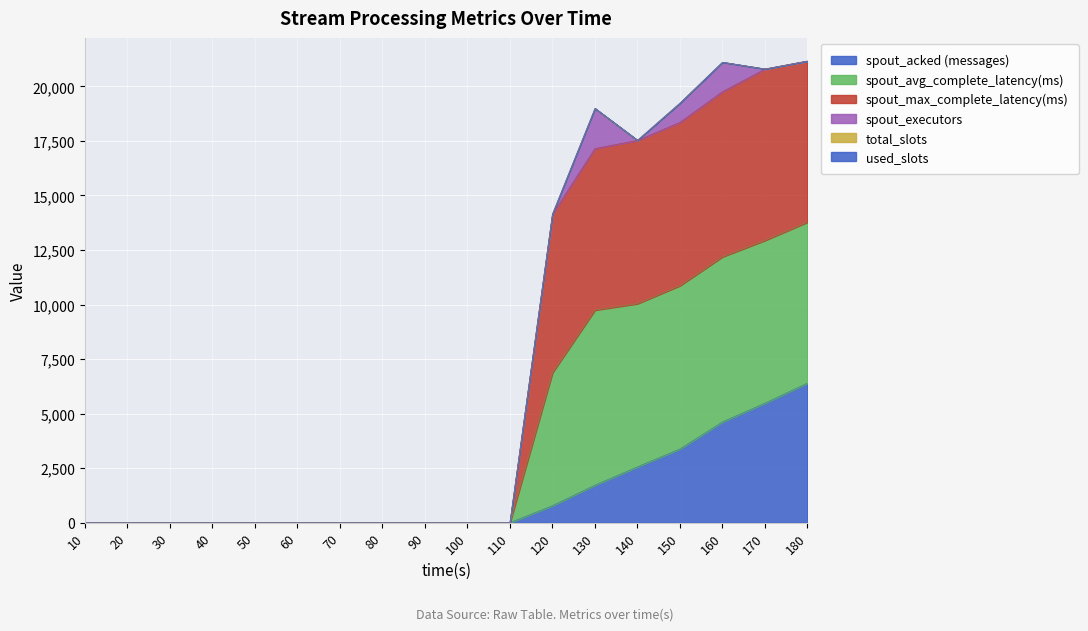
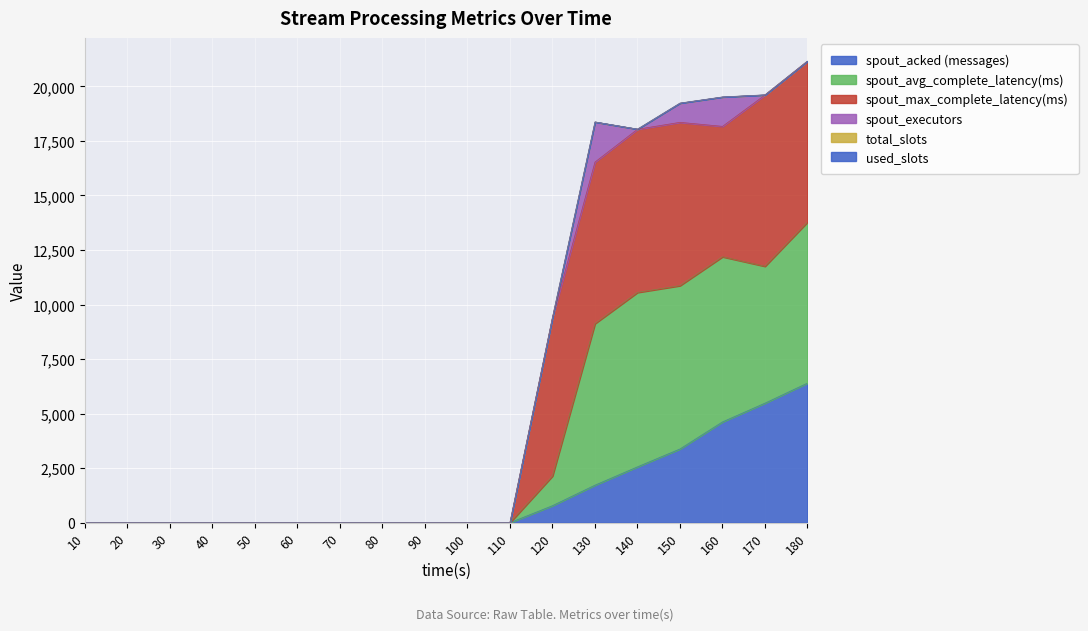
  {
    "spout_avg_complete_latency(ms)": {
-     "120": "6,100",
-     "130": "8,000",
-     "140": "7,500",
+     "120": "1,400",
+     "130": "7,400",
+     "140": "8,000",
      "150": "7,500",
      "160": "7,600",
-     "170": "7,500",
+     "170": "6,300",
      "180": "7,400"
    },
    "spout_max_complete_latency(ms)": {
      "130": "7,400",
      "150": "7,500",
-     "160": "7,600"
+     "160": "6,000"
    }
  }
